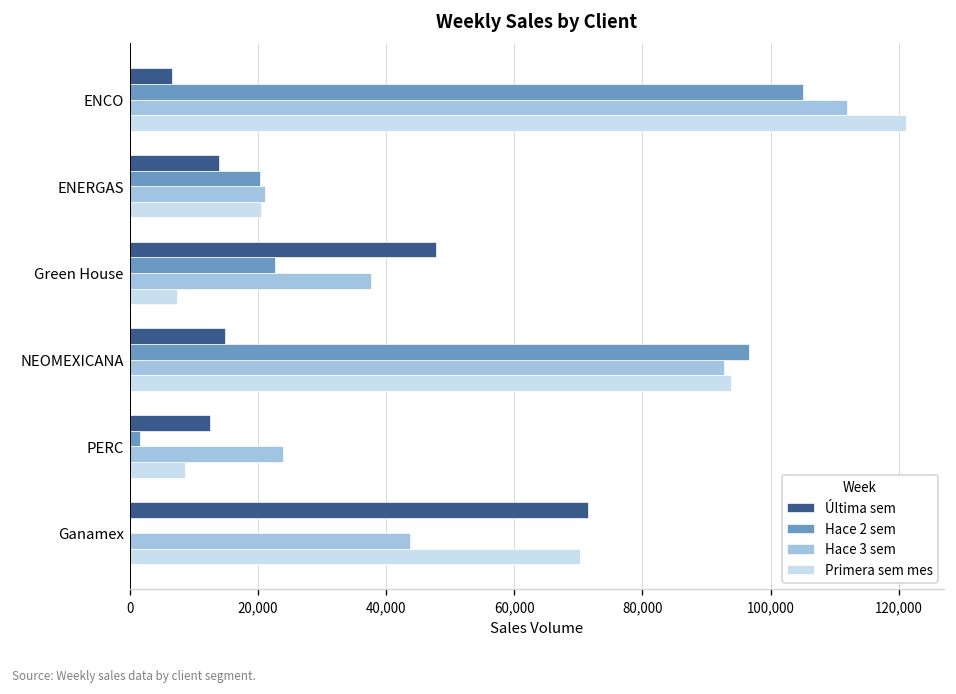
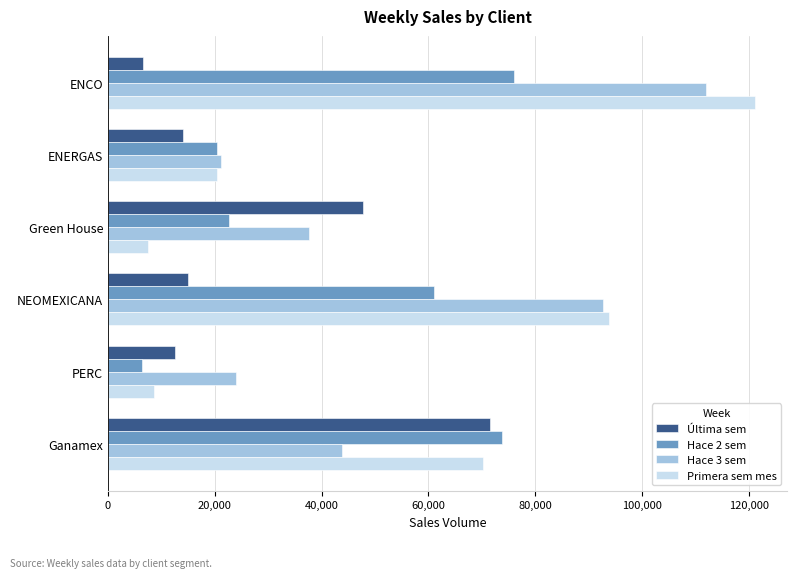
  {
    "Última sem": {
      "ENCO": "7,000",
      "ENERGAS": "14,000",
      "Green House": "48,000",
      "NEOMEXICANA": "15,000",
      "PERC": "13,000",
      "Ganamex": "72,000"
    },
    "Hace 2 sem": {
-     "ENCO": "105,000",
+     "ENCO": "76,000",
      "ENERGAS": "20,000",
      "Green House": "23,000",
-     "NEOMEXICANA": "97,000",
-     "PERC": "2,000",
-     "Ganamex": "0"
+     "NEOMEXICANA": "61,000",
+     "PERC": "6,000",
+     "Ganamex": "74,000"
    }
  }
